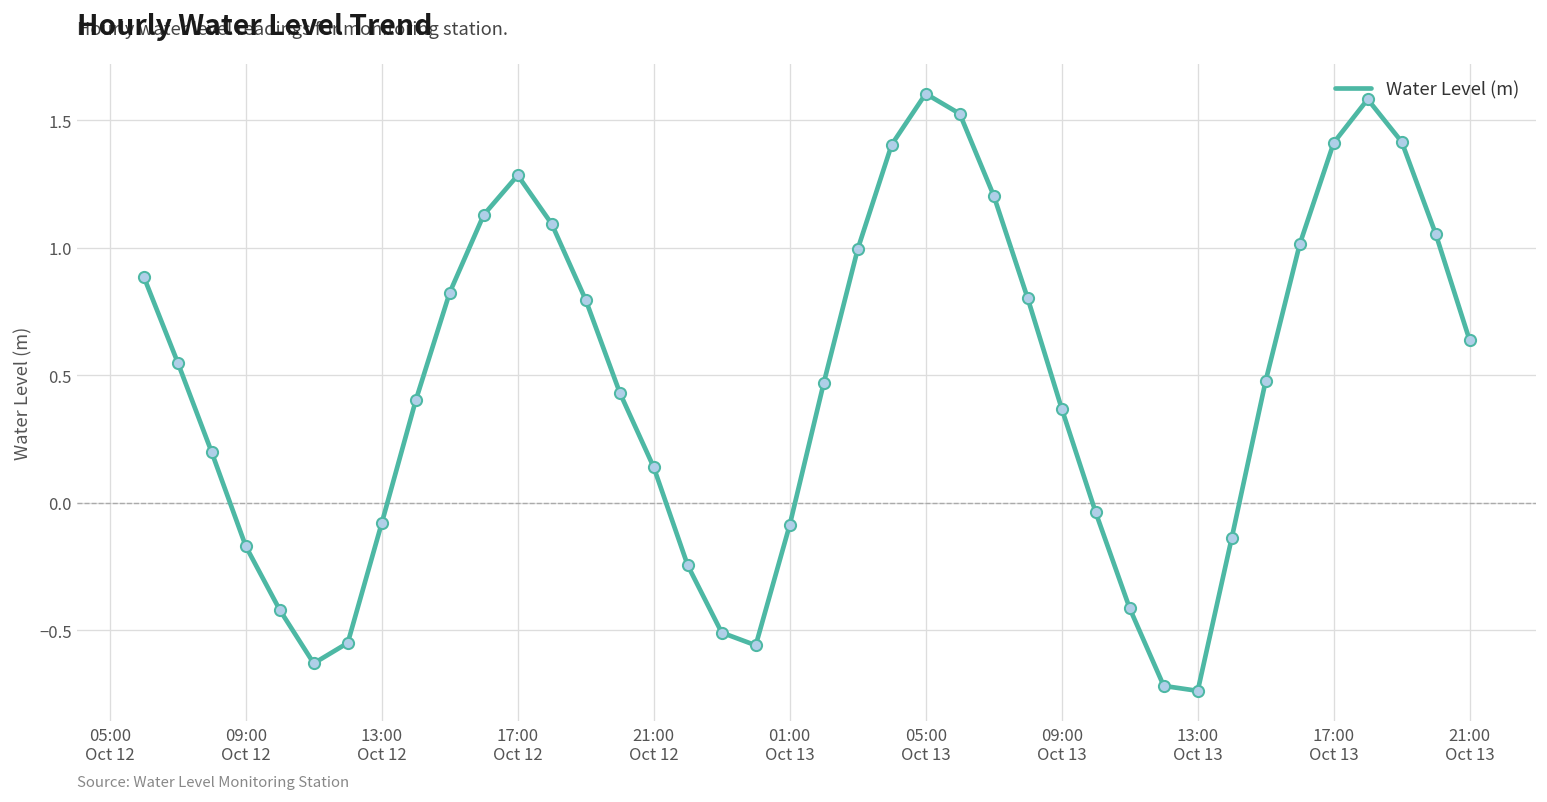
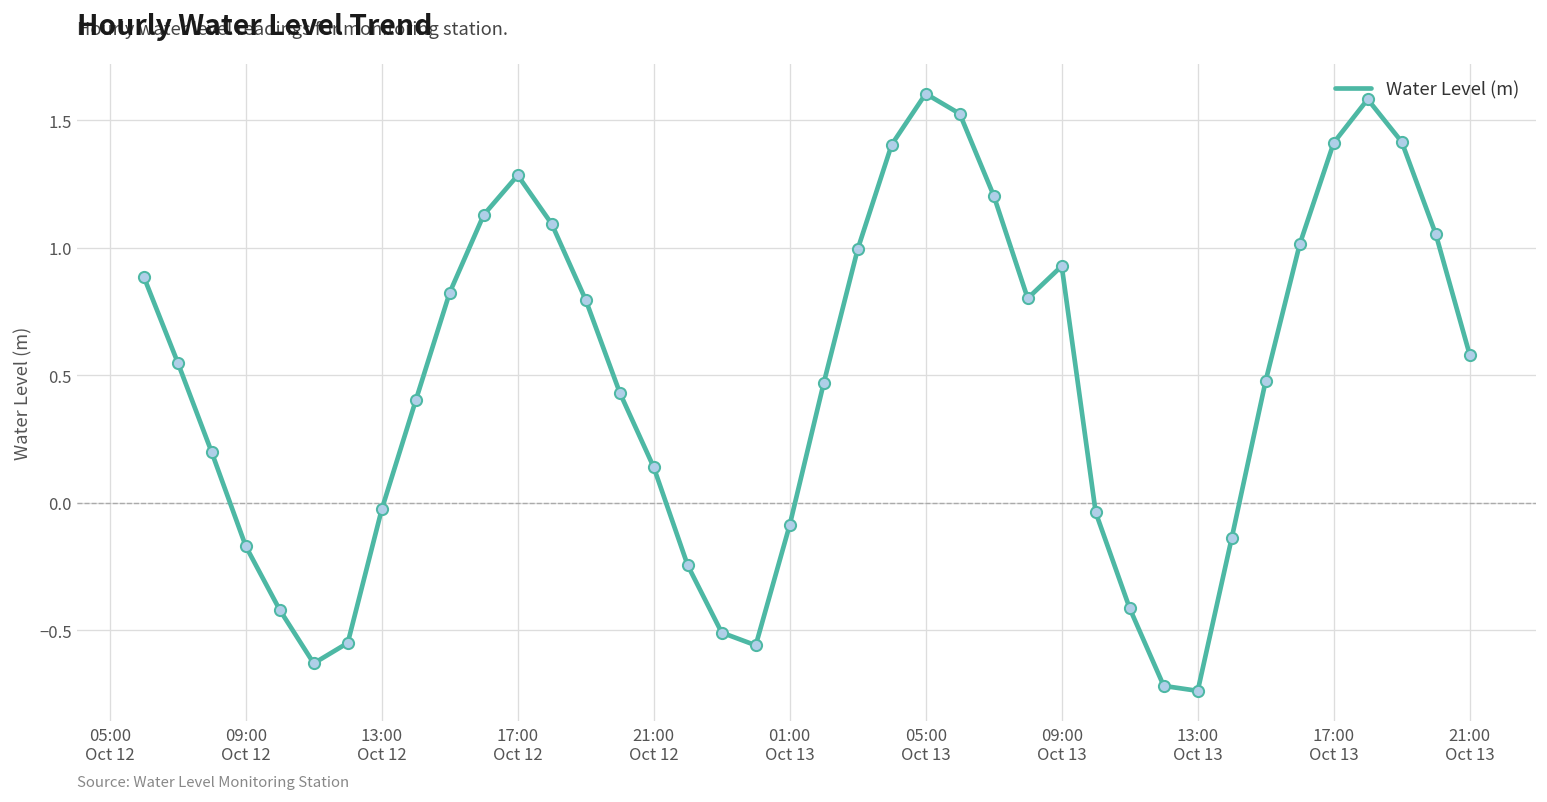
  {
    "09:00 Oct 12": -0.17,
-   "13:00 Oct 12": -0.08,
+   "13:00 Oct 12": -0.03,
    "17:00 Oct 12": 1.28,
    "21:00 Oct 12": 0.14,
    "01:00 Oct 13": -0.09,
    "05:00 Oct 13": 1.60,
-   "09:00 Oct 13": 0.37,
+   "09:00 Oct 13": 0.93,
    "13:00 Oct 13": -0.74,
    "17:00 Oct 13": 1.41,
-   "21:00 Oct 13": 0.64
+   "21:00 Oct 13": 0.58
  }
